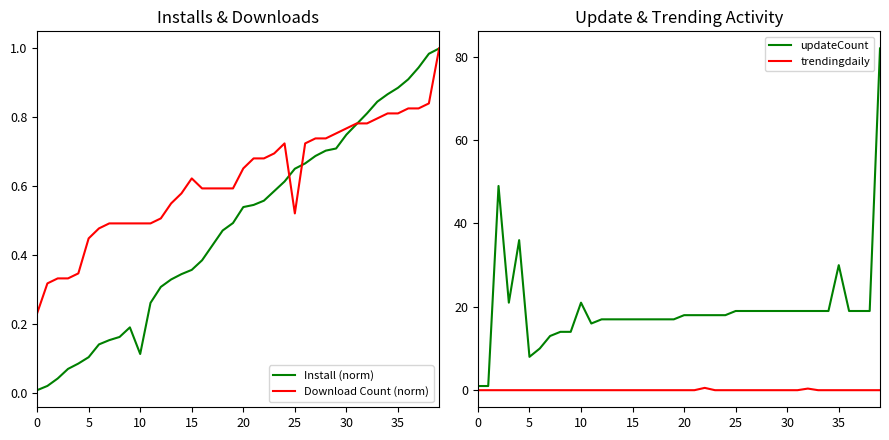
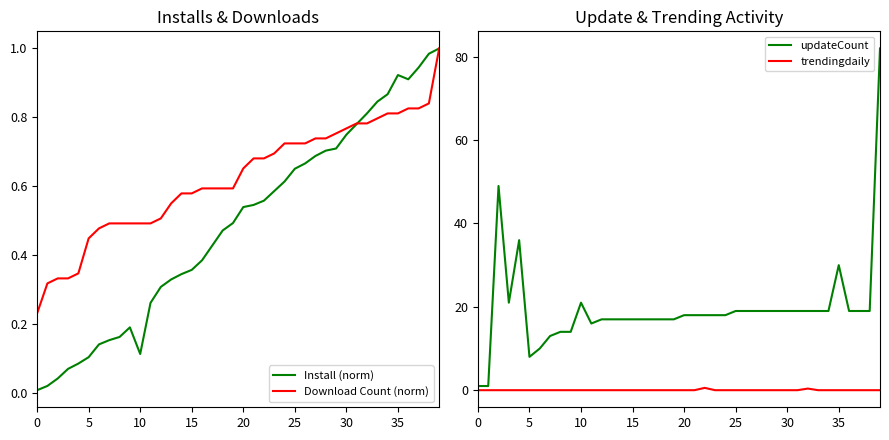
  {
    "Installs & Downloads": {
      "Install (norm)": {
        "0": 0.01,
        "5": 0.10,
        "10": 0.11,
        "15": 0.36,
        "20": 0.54,
        "25": 0.65,
        "30": 0.75,
-       "35": 0.89
+       "35": 0.92
      },
      "Download Count (norm)": {
        "0": 0.23,
        "5": 0.45,
        "10": 0.49,
-       "15": 0.62,
+       "15": 0.58,
        "20": 0.65,
-       "25": 0.52,
+       "25": 0.72,
        "30": 0.77,
        "35": 0.81
      }
    },
    "Update & Trending Activity": {
      "updateCount": {
        "0": 1,
        "5": 8,
        "10": 21,
        "15": 17,
        "20": 18,
        "25": 19,
        "30": 19,
        "35": 30
      },
      "trendingdaily": {
        "0": 0,
        "5": 0,
        "10": 0,
        "15": 0,
        "20": 0,
        "25": 0,
        "30": 0,
        "35": 0
      }
    }
  }
